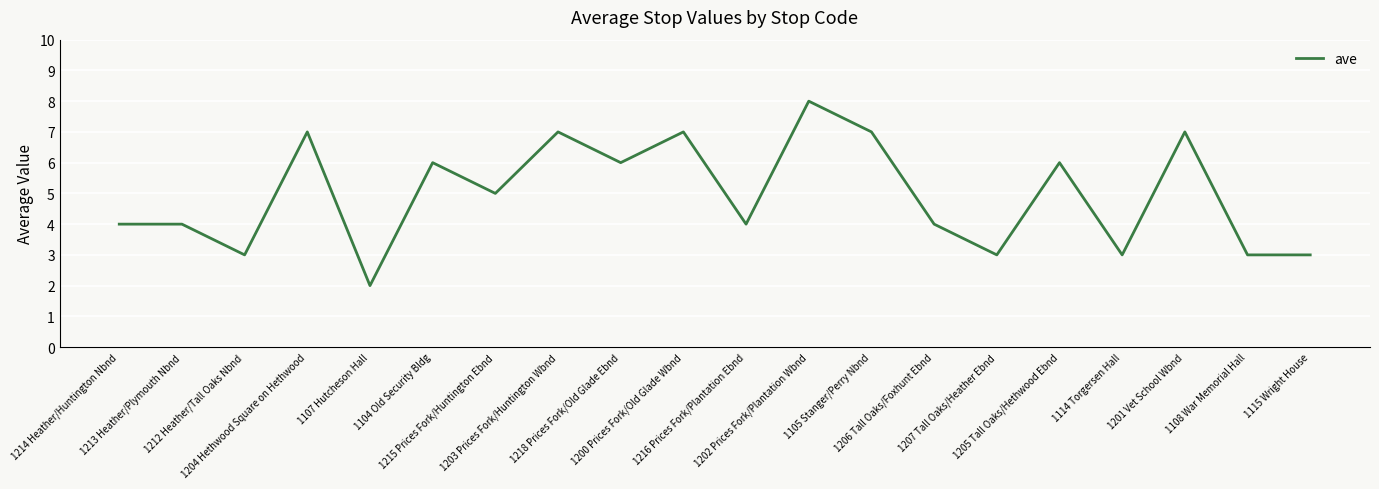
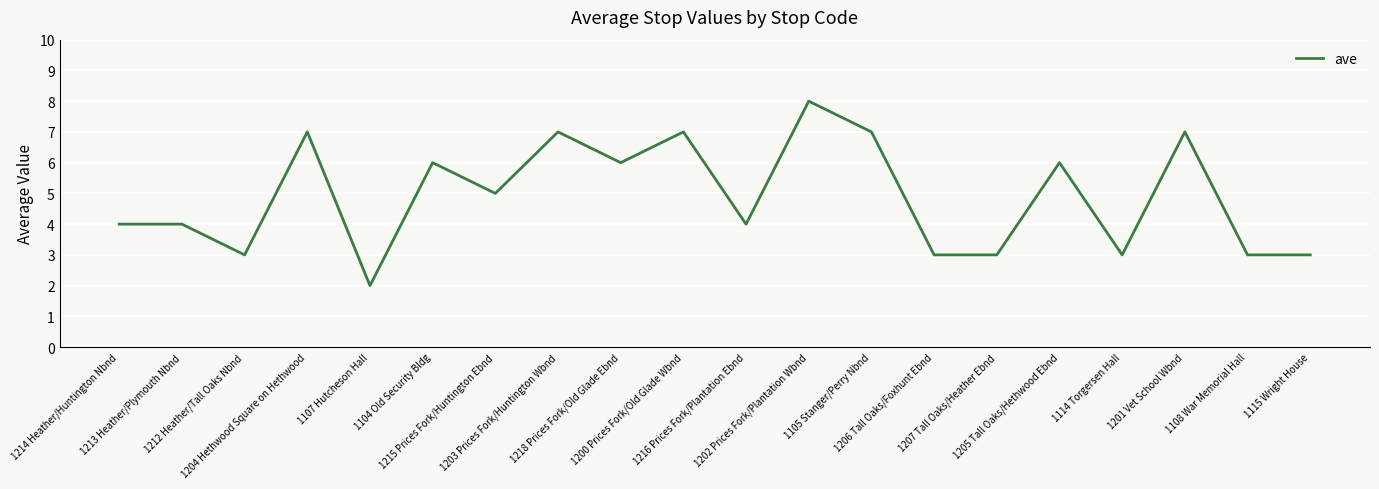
  {
    "1214 Heather/Huntington Nbnd": 4,
    "1213 Heather/Plymouth Nbnd": 4,
    "1212 Heather/Tall Oaks Nbnd": 3,
    "1204 Hethwood Square on Hethwood": 7,
    "1107 Hutcheson Hall": 2,
    "1104 Old Security Bldg": 6,
    "1215 Prices Fork/Huntington Ebnd": 5,
    "1203 Prices Fork/Huntington Wbnd": 7,
    "1218 Prices Fork/Old Glade Ebnd": 6,
    "1200 Prices Fork/Old Glade Wbnd": 7,
    "1216 Prices Fork/Plantation Ebnd": 4,
    "1202 Prices Fork/Plantation Wbnd": 8,
    "1105 Stanger/Perry Nbnd": 7,
-   "1206 Tall Oaks/Foxhunt Ebnd": 4,
+   "1206 Tall Oaks/Foxhunt Ebnd": 3,
    "1207 Tall Oaks/Heather Ebnd": 3,
    "1205 Tall Oaks/Hethwood Ebnd": 6,
    "1114 Torgersen Hall": 3,
    "1201 Vet School Wbnd": 7,
    "1108 War Memorial Hall": 3,
    "1115 Wright House": 3
  }
